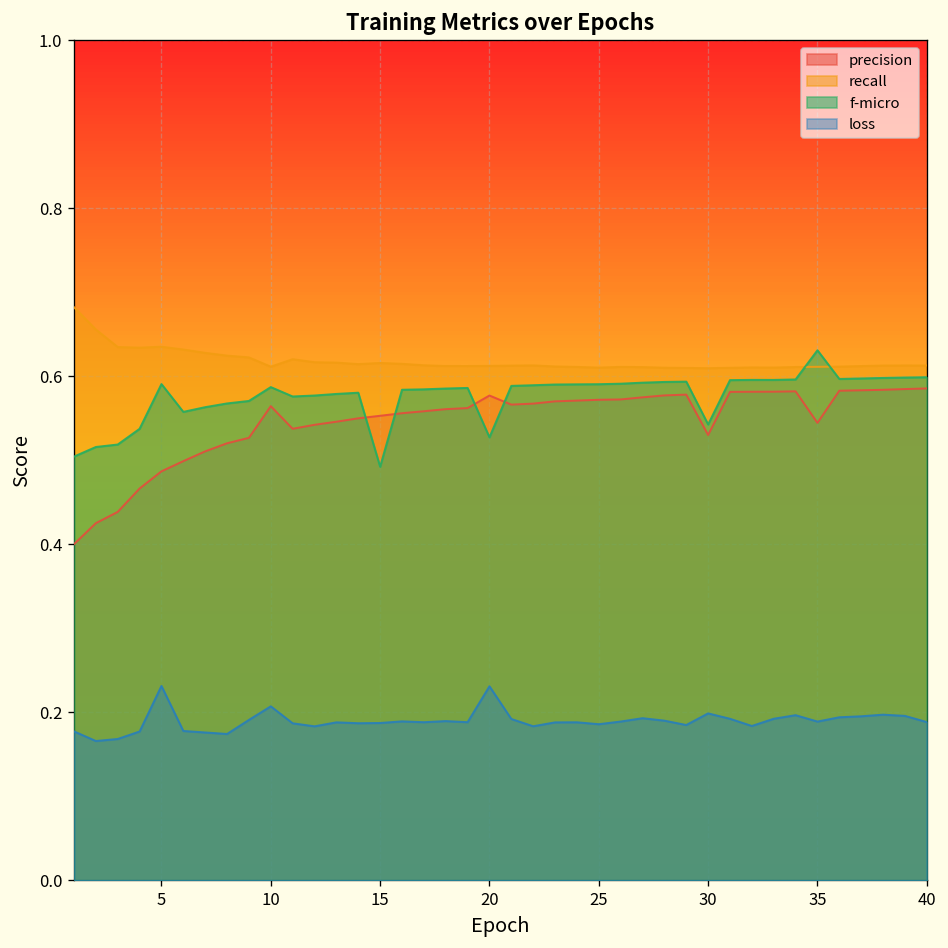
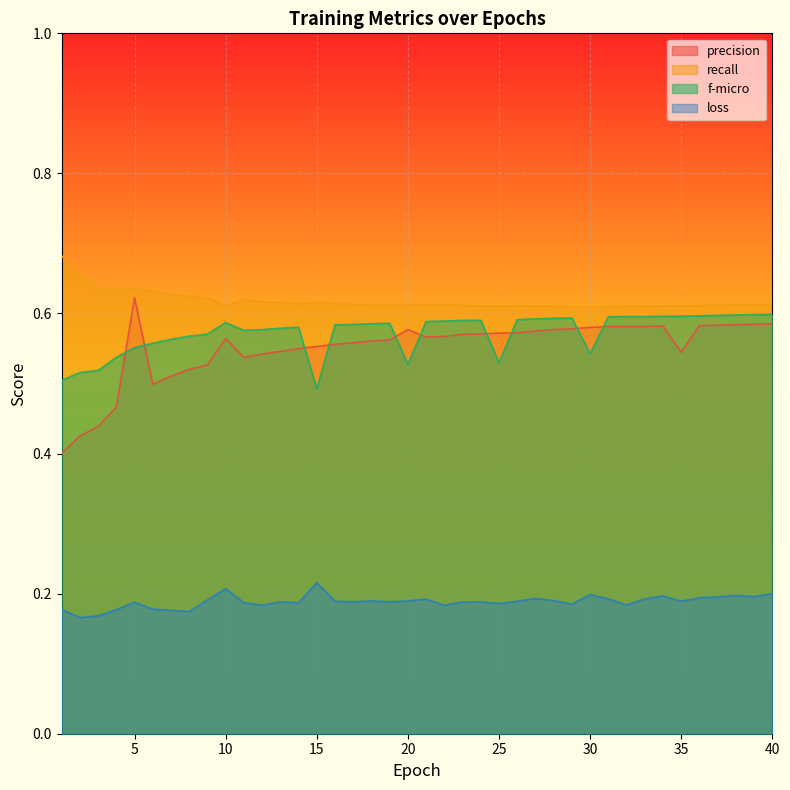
  {
    "precision": {
-     "5": 0.49,
+     "5": 0.62,
      "10": 0.56,
      "15": 0.55,
      "20": 0.58,
      "25": 0.57,
-     "30": 0.53,
+     "30": 0.58,
      "35": 0.54,
      "40": 0.59
    },
    "recall": {
      "5": 0.64,
      "10": 0.61,
      "15": 0.62,
      "20": 0.61,
      "25": 0.61,
      "30": 0.61,
      "35": 0.61,
      "40": 0.61
    },
    "f-micro": {
-     "5": 0.59,
+     "5": 0.55,
      "10": 0.59,
      "15": 0.49,
      "20": 0.53,
-     "25": 0.59,
+     "25": 0.53,
      "30": 0.54,
-     "35": 0.63,
+     "35": 0.60,
      "40": 0.60
    },
    "loss": {
-     "5": 0.23,
+     "5": 0.19,
      "10": 0.21,
-     "15": 0.19,
-     "20": 0.23,
+     "15": 0.22,
+     "20": 0.19,
      "25": 0.19,
      "30": 0.20,
      "35": 0.19,
-     "40": 0.19
+     "40": 0.20
    }
  }
